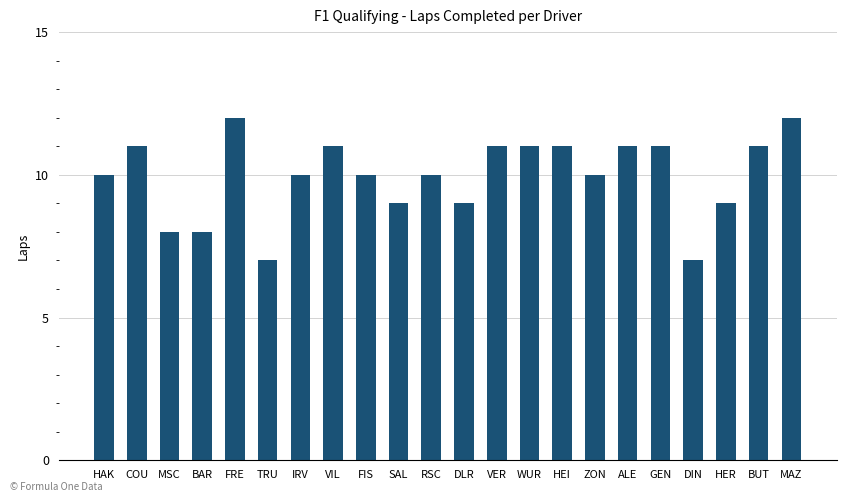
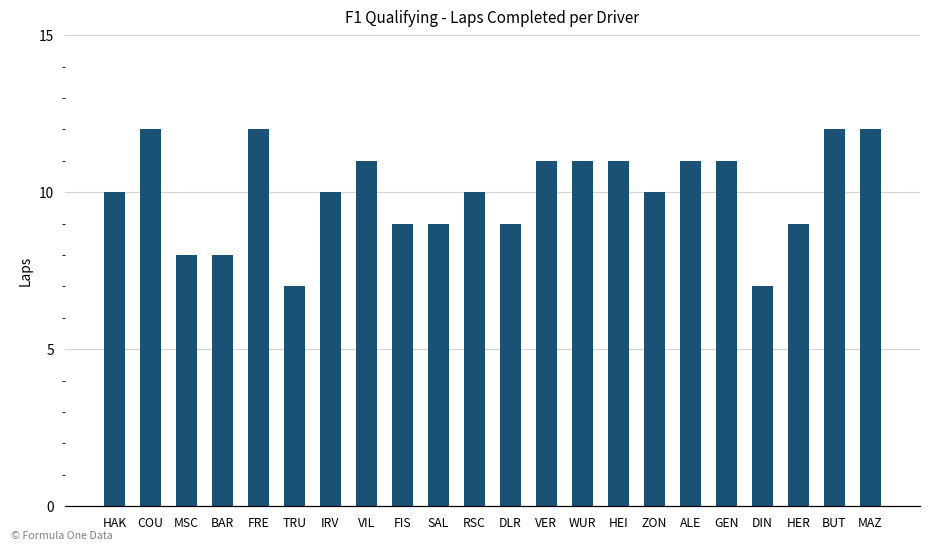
  {
    "HAK": 10,
-   "COU": 11,
+   "COU": 12,
    "MSC": 8,
    "BAR": 8,
    "FRE": 12,
    "TRU": 7,
    "IRV": 10,
    "VIL": 11,
-   "FIS": 10,
+   "FIS": 9,
    "SAL": 9,
    "RSC": 10,
    "DLR": 9,
    "VER": 11,
    "WUR": 11,
    "HEI": 11,
    "ZON": 10,
    "ALE": 11,
    "GEN": 11,
    "DIN": 7,
    "HER": 9,
-   "BUT": 11,
+   "BUT": 12,
    "MAZ": 12
  }
